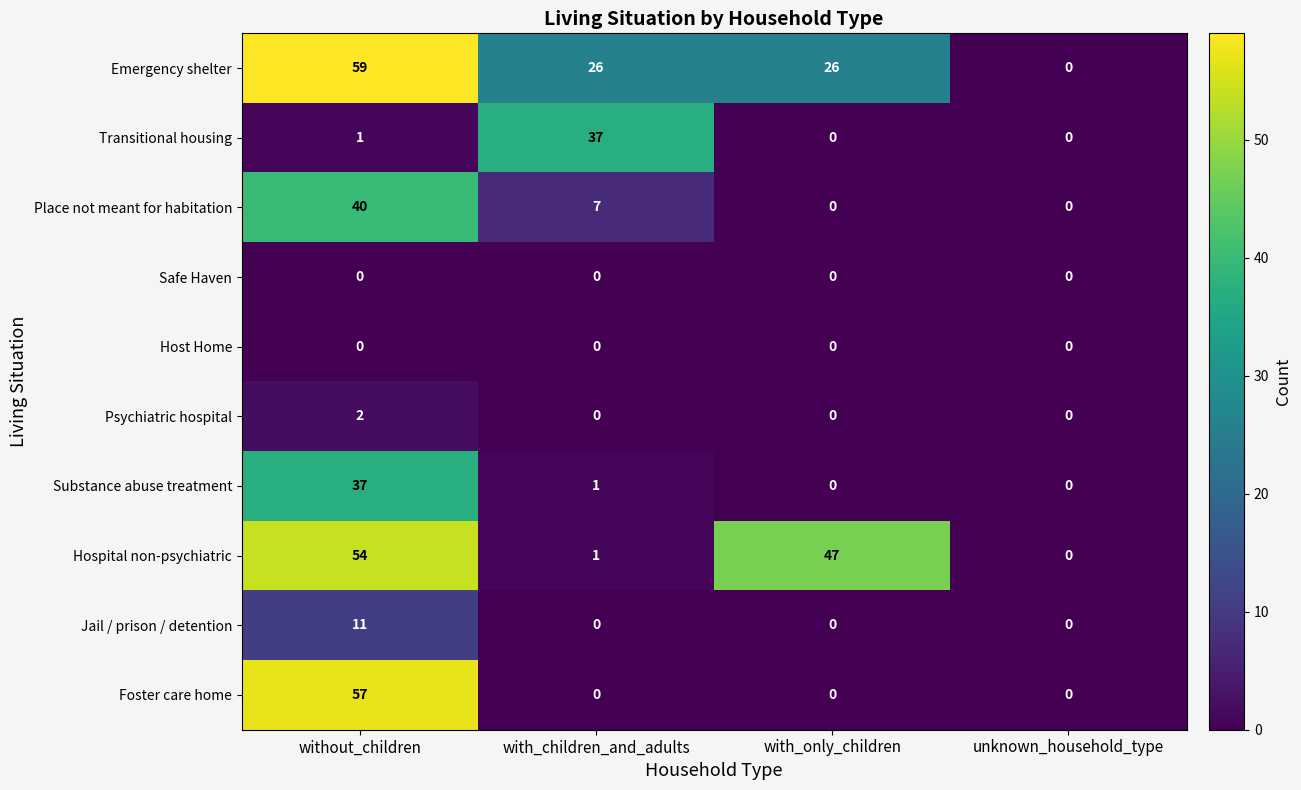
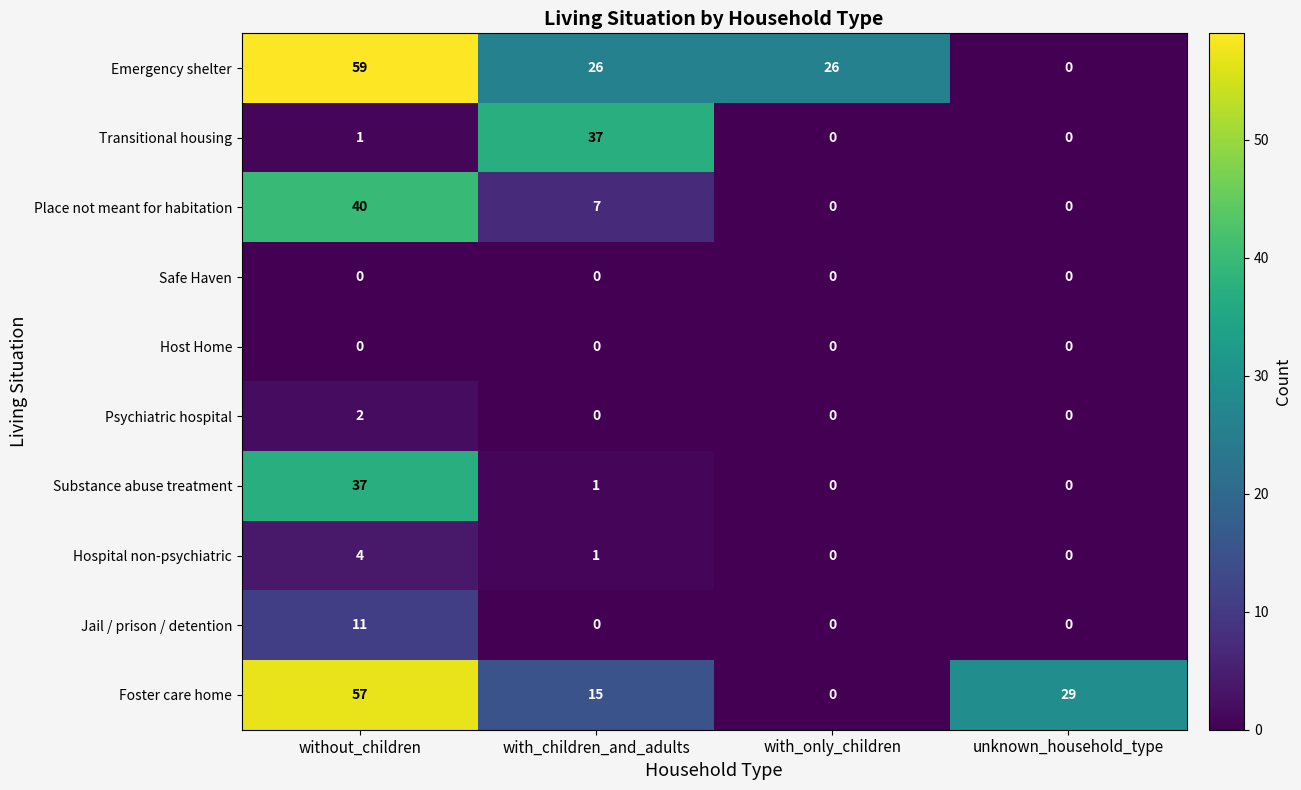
  {
    "Emergency shelter": {
      "without_children": 59,
      "with_children_and_adults": 26,
      "with_only_children": 26,
      "unknown_household_type": 0
    },
    "Transitional housing": {
      "without_children": 1,
      "with_children_and_adults": 37,
      "with_only_children": 0,
      "unknown_household_type": 0
    },
    "Place not meant for habitation": {
      "without_children": 40,
      "with_children_and_adults": 7,
      "with_only_children": 0,
      "unknown_household_type": 0
    },
    "Safe Haven": {
      "without_children": 0,
      "with_children_and_adults": 0,
      "with_only_children": 0,
      "unknown_household_type": 0
    },
    "Host Home": {
      "without_children": 0,
      "with_children_and_adults": 0,
      "with_only_children": 0,
      "unknown_household_type": 0
    },
    "Psychiatric hospital": {
      "without_children": 2,
      "with_children_and_adults": 0,
      "with_only_children": 0,
      "unknown_household_type": 0
    },
    "Substance abuse treatment": {
      "without_children": 37,
      "with_children_and_adults": 1,
      "with_only_children": 0,
      "unknown_household_type": 0
    },
    "Hospital non-psychiatric": {
-     "without_children": 54,
+     "without_children": 4,
      "with_children_and_adults": 1,
-     "with_only_children": 47,
+     "with_only_children": 0,
      "unknown_household_type": 0
    },
    "Jail / prison / detention": {
      "without_children": 11,
      "with_children_and_adults": 0,
      "with_only_children": 0,
      "unknown_household_type": 0
    },
    "Foster care home": {
      "without_children": 57,
-     "with_children_and_adults": 0,
+     "with_children_and_adults": 15,
      "with_only_children": 0,
-     "unknown_household_type": 0
+     "unknown_household_type": 29
    }
  }
